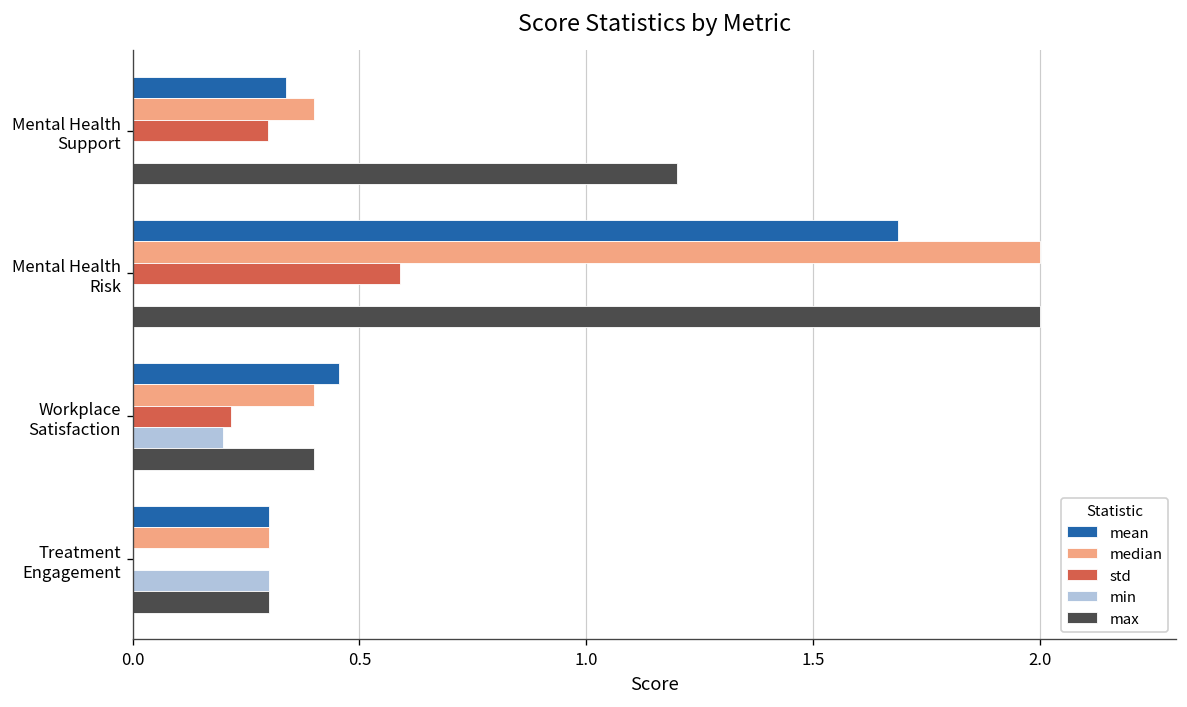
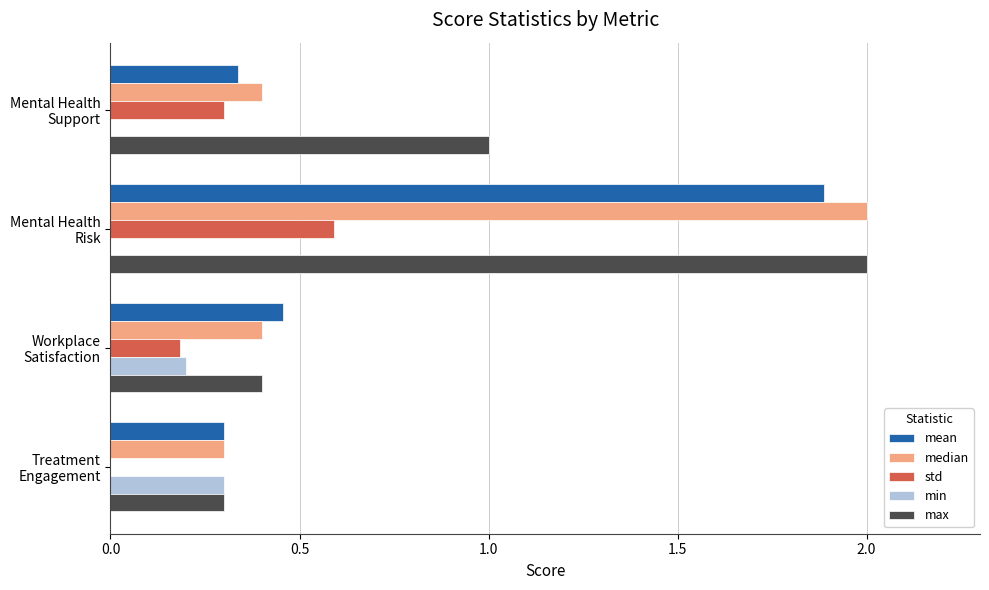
  {
    "mean": {
      "Mental Health Support": 0.34,
-     "Mental Health Risk": 1.69,
+     "Mental Health Risk": 1.89,
      "Workplace Satisfaction": 0.46,
      "Treatment Engagement": 0.30
    },
    "median": {
      "Mental Health Support": 0.40,
      "Mental Health Risk": 2.00,
      "Workplace Satisfaction": 0.40,
      "Treatment Engagement": 0.30
    },
    "std": {
      "Mental Health Support": 0.30,
      "Mental Health Risk": 0.59,
-     "Workplace Satisfaction": 0.22,
+     "Workplace Satisfaction": 0.19,
      "Treatment Engagement": 0.00
    },
    "min": {
      "Mental Health Support": 0.00,
      "Mental Health Risk": 0.00,
      "Workplace Satisfaction": 0.20,
      "Treatment Engagement": 0.30
    },
    "max": {
-     "Mental Health Support": 1.2,
+     "Mental Health Support": 1.0,
      "Mental Health Risk": 2.0,
      "Workplace Satisfaction": 0.4,
      "Treatment Engagement": 0.3
    }
  }
